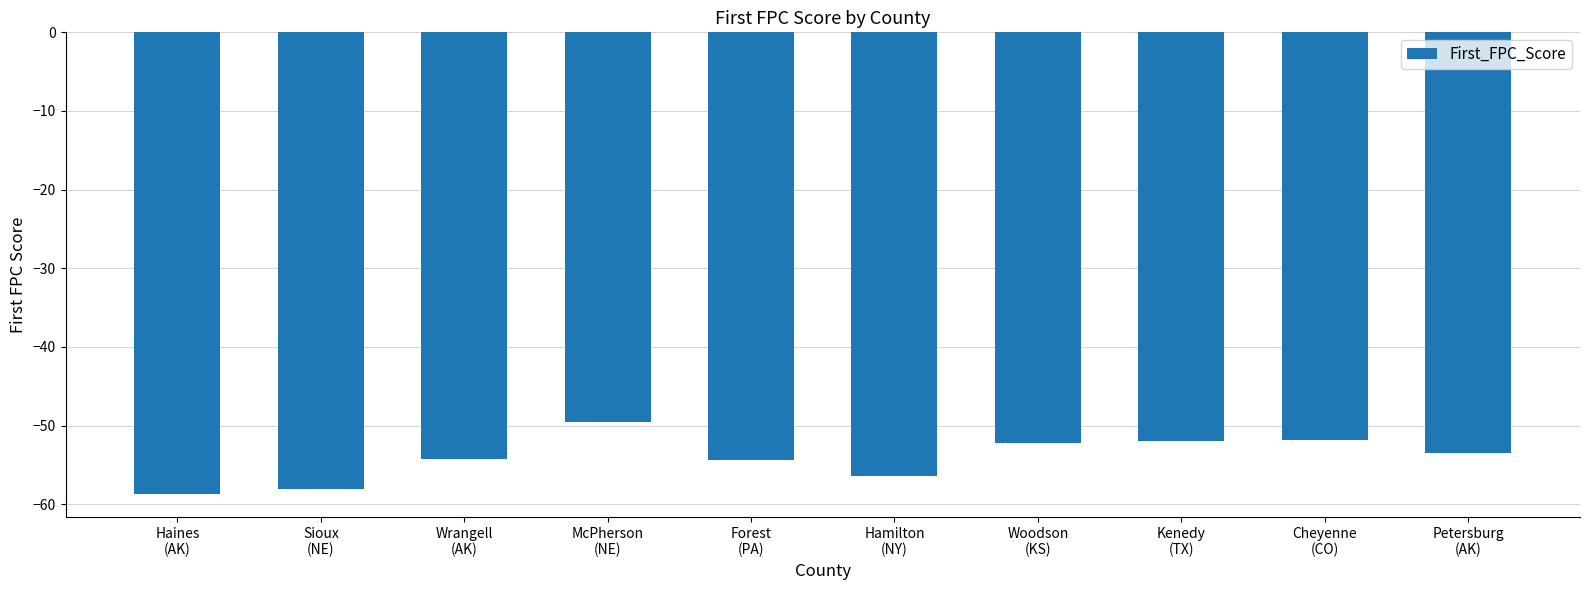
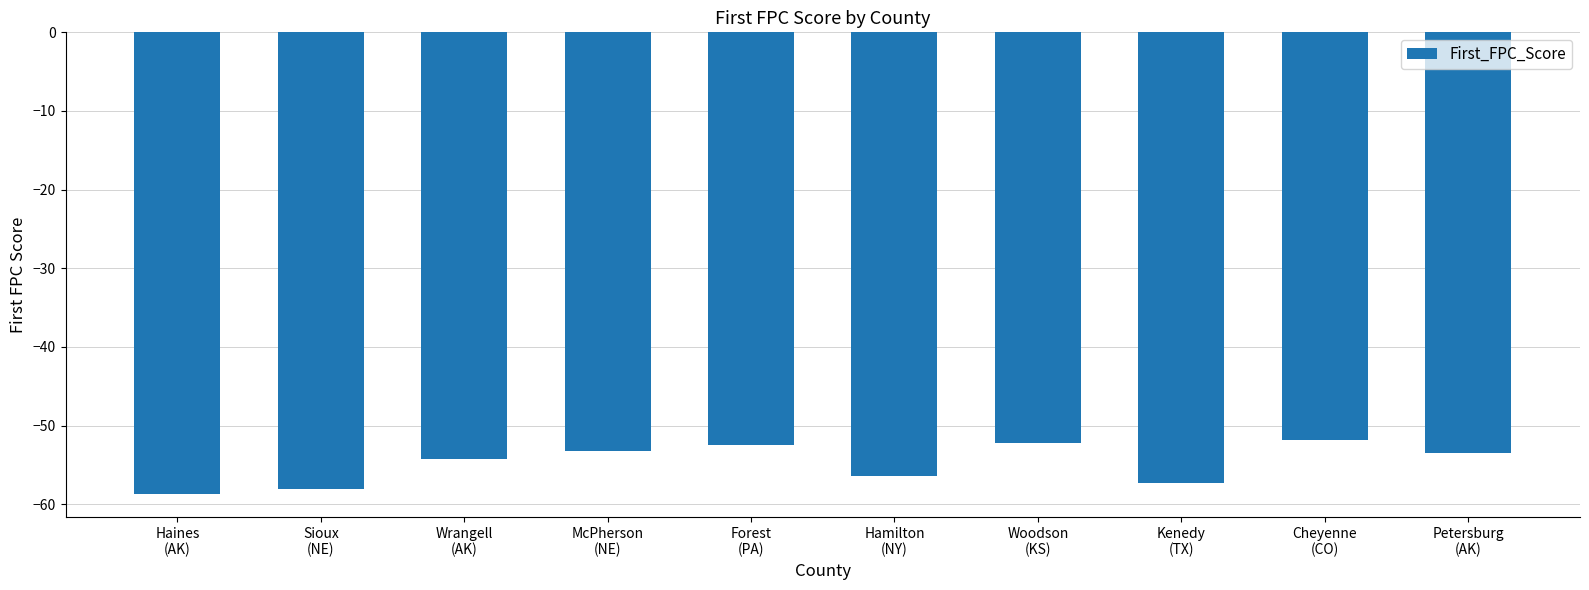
  {
    "Haines (AK)": -59,
    "Sioux (NE)": -58,
    "Wrangell (AK)": -54,
-   "McPherson (NE)": -50,
-   "Forest (PA)": -54,
+   "McPherson (NE)": -53,
+   "Forest (PA)": -52,
    "Hamilton (NY)": -56,
    "Woodson (KS)": -52,
-   "Kenedy (TX)": -52,
+   "Kenedy (TX)": -57,
    "Cheyenne (CO)": -52,
    "Petersburg (AK)": -53
  }
